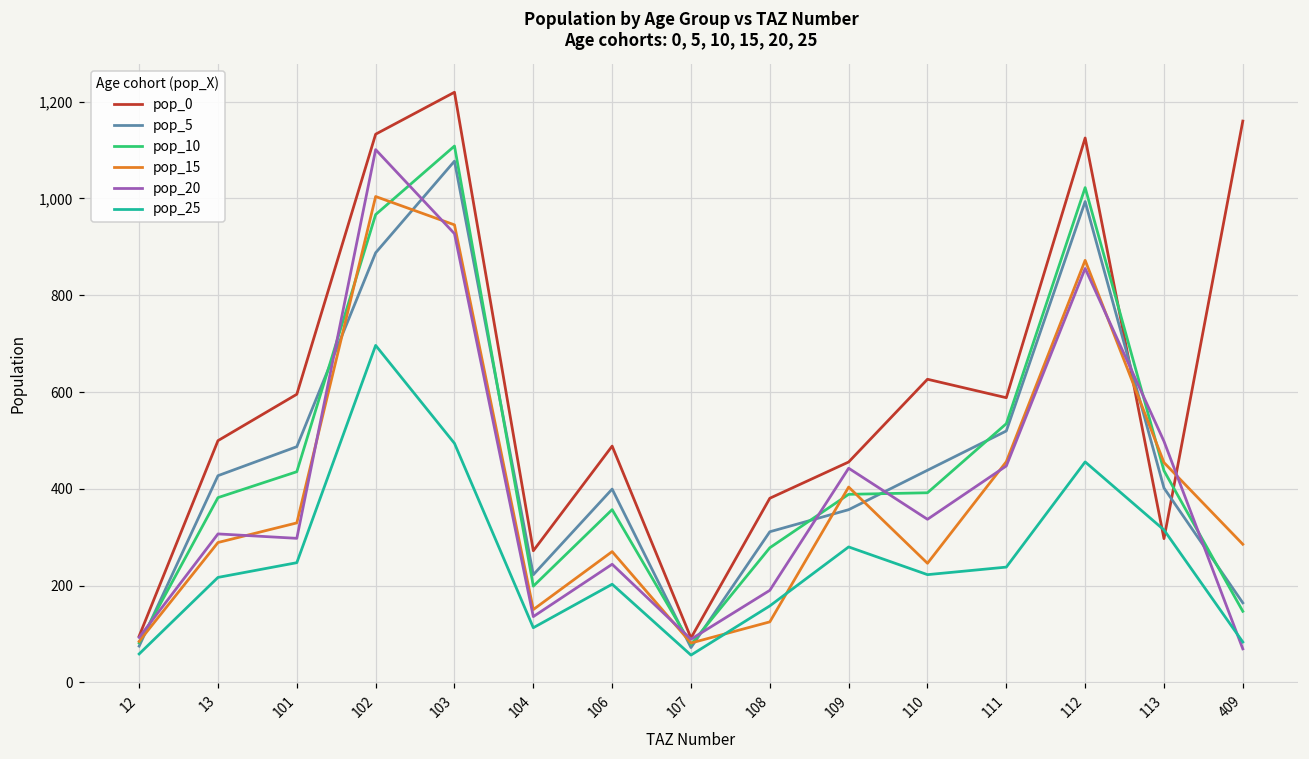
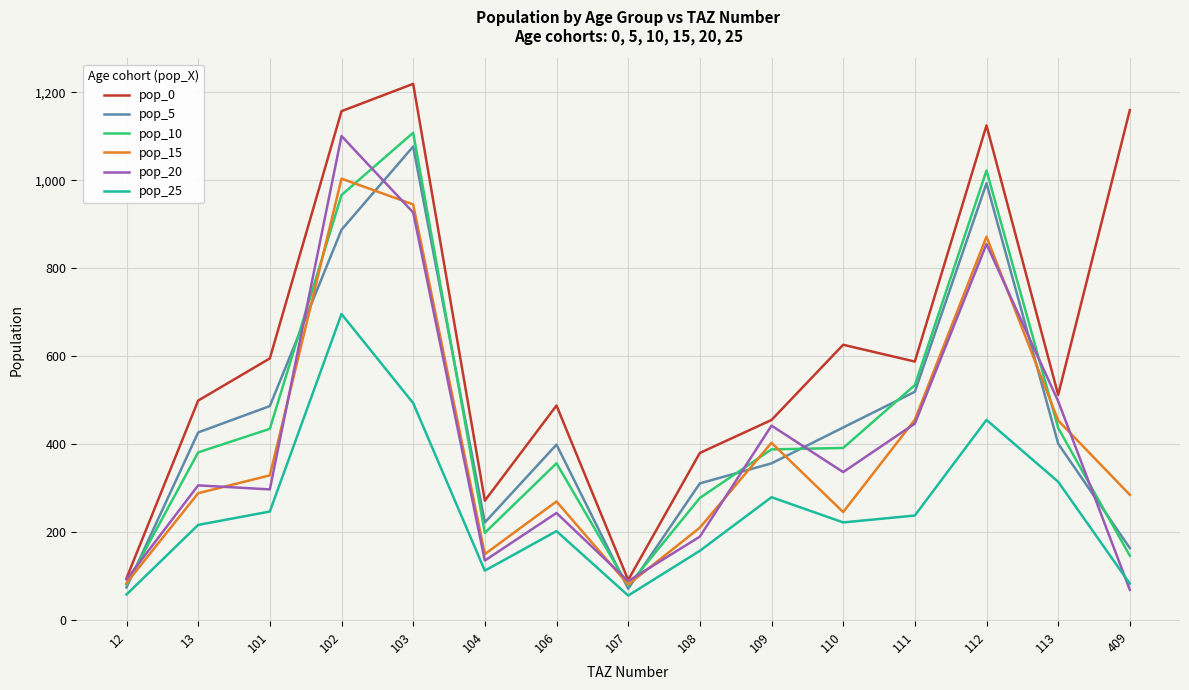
  {
    "pop_0": {
      "13": "500",
      "101": "600",
-     "102": "1,130",
+     "102": "1,160",
      "103": "1,220",
      "104": "270",
      "106": "490",
      "108": "380",
      "109": "460",
      "110": "630",
      "111": "590",
      "112": "1,120",
-     "113": "300",
+     "113": "510",
      "409": "1,160"
    },
    "pop_5": {
      "12": "80",
      "13": "430",
      "101": "490",
      "102": "890",
      "103": "1,080",
      "104": "220",
      "106": "400",
      "107": "70",
      "108": "310",
      "109": "360",
      "110": "440",
      "111": "520",
      "112": "990",
      "113": "400",
      "409": "160"
    },
    "pop_15": {
      "13": "290",
      "101": "330",
      "102": "1,000",
      "103": "950",
      "104": "150",
      "106": "270",
-     "108": "130",
+     "108": "210",
      "109": "400",
      "110": "250",
      "111": "460",
      "112": "870",
      "113": "450",
      "409": "290"
    },
    "pop_20": {
      "13": "310",
      "101": "300",
      "102": "1,100",
      "103": "930",
      "104": "140",
      "106": "240",
      "108": "190",
      "109": "440",
      "110": "340",
      "111": "450",
      "112": "860",
      "113": "500",
      "409": "70"
    }
  }
